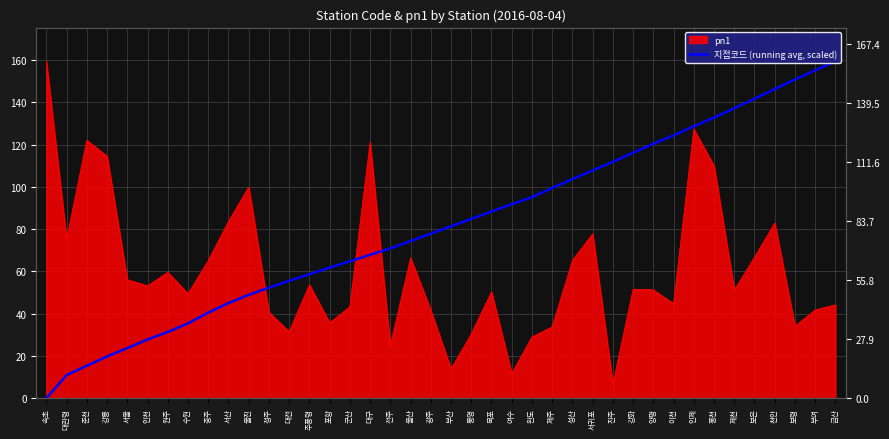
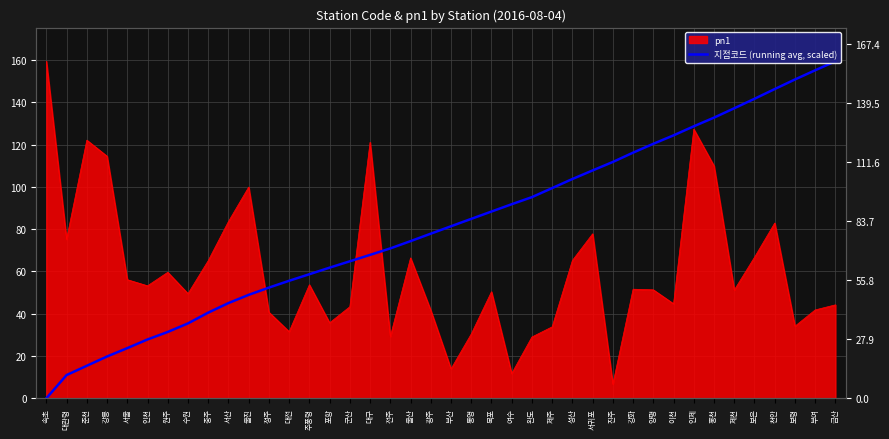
  {
    "pn1": {
      "속초": 159,
      "대관령": 75,
      "춘천": 122,
      "강릉": 115,
      "서울": 56,
      "인천": 53,
      "원주": 60,
      "수원": 50,
      "충주": 65,
      "서산": 84,
      "울진": 100,
      "청주": 41,
      "대전": 32,
      "추풍령": 54,
      "포항": 36,
      "군산": 43,
      "대구": 121,
-     "전주": 25,
+     "전주": 29,
      "울산": 66,
      "광주": 42,
      "부산": 14,
      "통영": 30,
      "목포": 50,
      "여수": 12,
      "완도": 29,
      "제주": 34,
      "성산": 65,
      "서귀포": 78,
      "진주": 7,
      "강화": 52,
      "양평": 51,
      "이천": 45,
      "인제": 127,
      "홍천": 110,
      "제천": 51,
      "보은": 67,
      "천안": 83,
      "보령": 34,
      "부여": 42,
      "금산": 44
    },
    "지점코드 (running avg, scaled)": {
      "속초": 0,
      "대관령": 11,
      "춘천": 15,
      "강릉": 20,
      "서울": 24,
      "인천": 28,
      "원주": 31,
      "수원": 35,
      "충주": 41,
      "서산": 45,
      "울진": 49,
      "청주": 52,
      "대전": 56,
      "추풍령": 59,
      "포항": 62,
      "군산": 65,
      "대구": 68,
      "전주": 71,
      "울산": 74,
      "광주": 78,
      "부산": 81,
      "통영": 85,
      "목포": 88,
      "여수": 92,
      "완도": 95,
      "제주": 99,
      "성산": 104,
      "서귀포": 108,
      "진주": 112,
      "강화": 116,
      "양평": 120,
      "이천": 124,
      "인제": 129,
      "홍천": 133,
      "제천": 137,
      "보은": 142,
      "천안": 146,
      "보령": 151,
      "부여": 155
    }
  }
